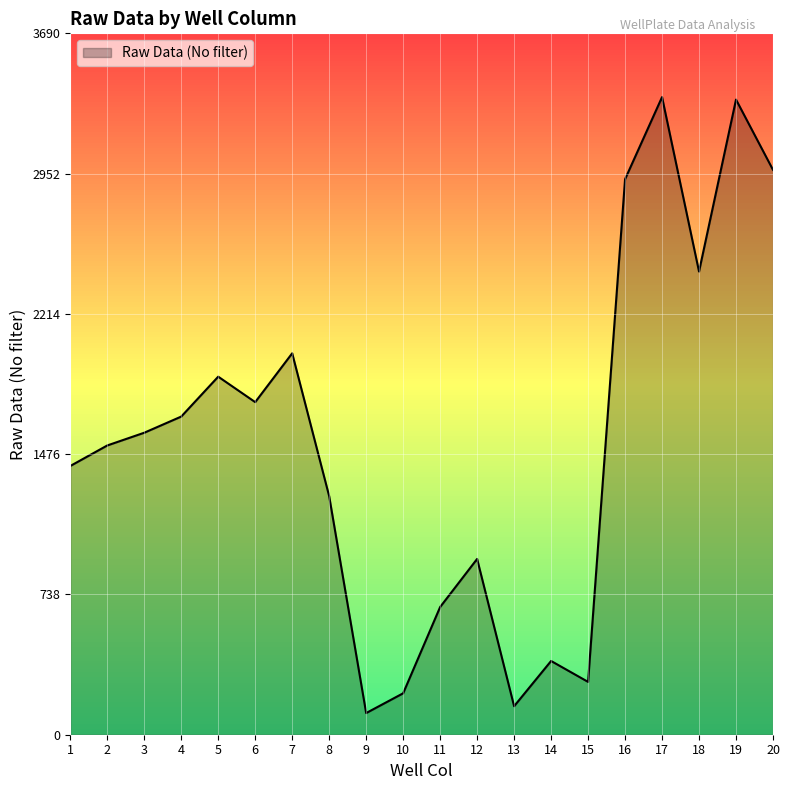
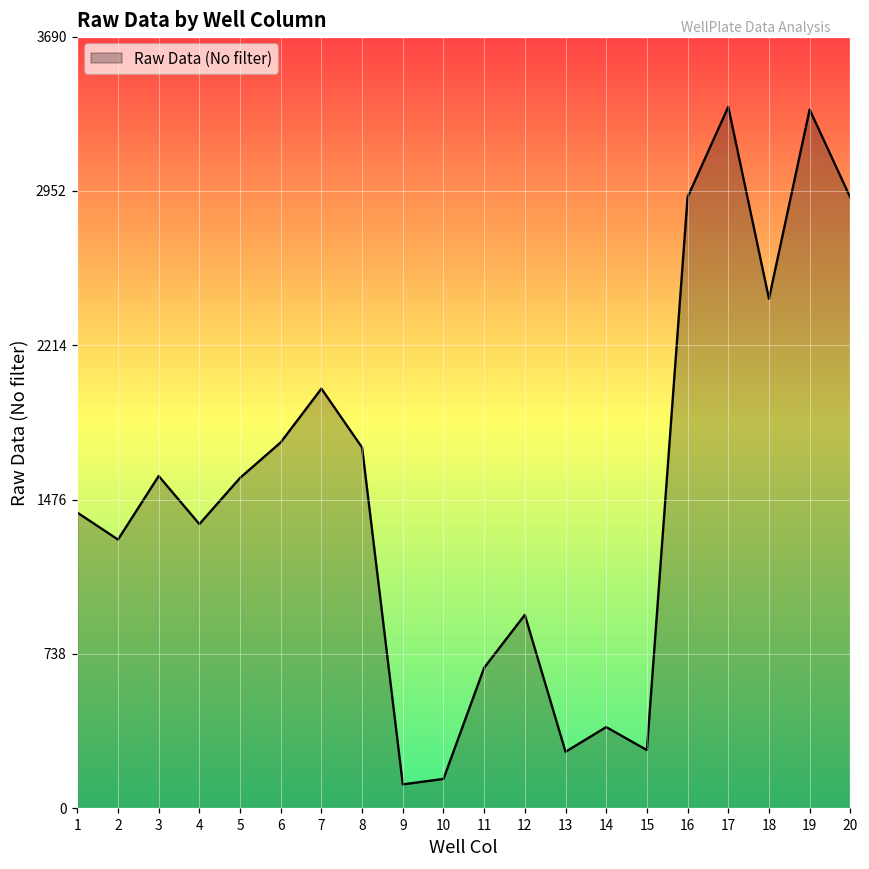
  {
    "1": 1410,
-   "2": 1520,
+   "2": 1290,
    "3": 1590,
-   "4": 1670,
-   "5": 1880,
+   "4": 1360,
+   "5": 1580,
    "6": 1750,
    "7": 2010,
-   "8": 1260,
+   "8": 1730,
    "9": 110,
-   "10": 220,
+   "10": 140,
    "11": 670,
    "12": 930,
-   "13": 150,
+   "13": 270,
    "14": 390,
    "15": 280,
    "16": 2920,
    "17": 3360,
    "18": 2440,
    "19": 3340,
-   "20": 2970
+   "20": 2920
  }
